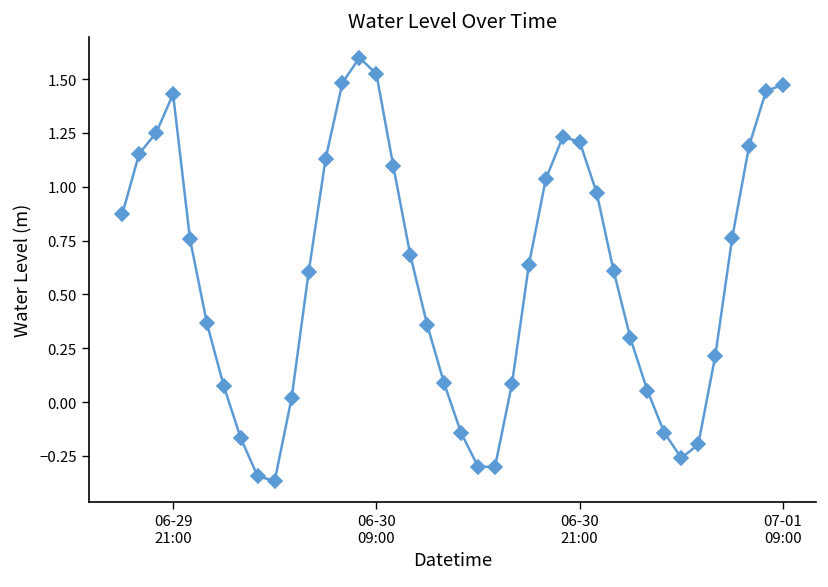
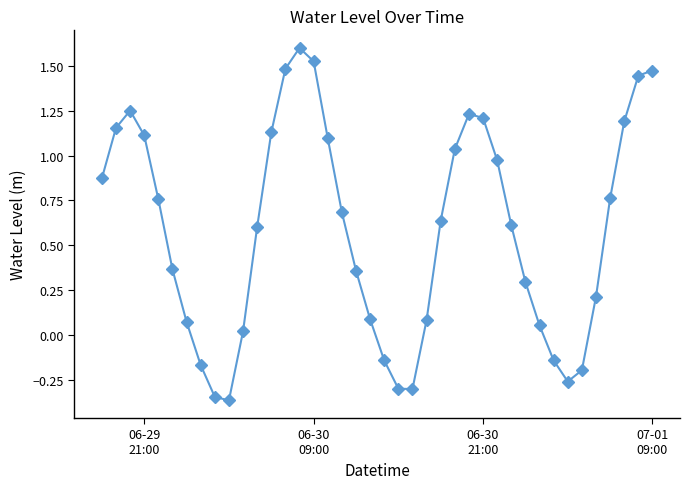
  {
-   "06-29 21:00": 1.43,
+   "06-29 21:00": 1.11,
    "06-30 09:00": 1.52,
    "06-30 21:00": 1.21,
    "07-01 09:00": 1.47
  }
